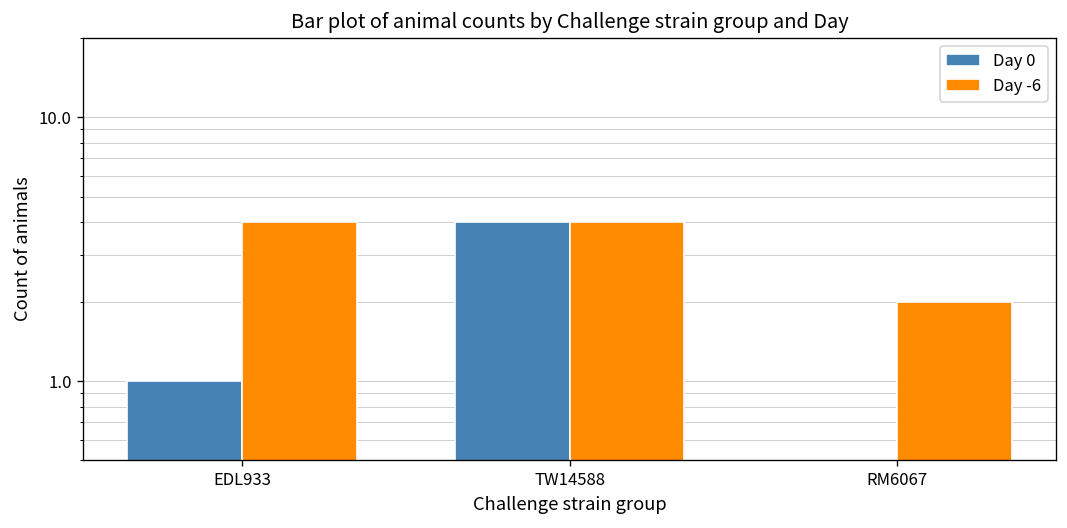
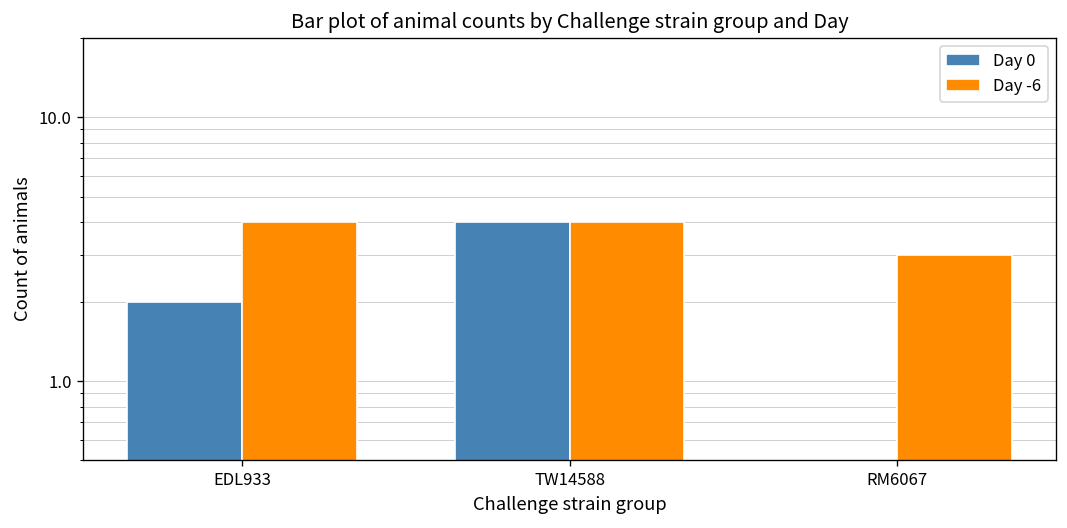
  {
    "Day 0": {
-     "EDL933": 1,
+     "EDL933": 2,
      "TW14588": 4
    },
    "Day -6": {
      "EDL933": 4,
      "TW14588": 4,
-     "RM6067": 2
+     "RM6067": 3
    }
  }
